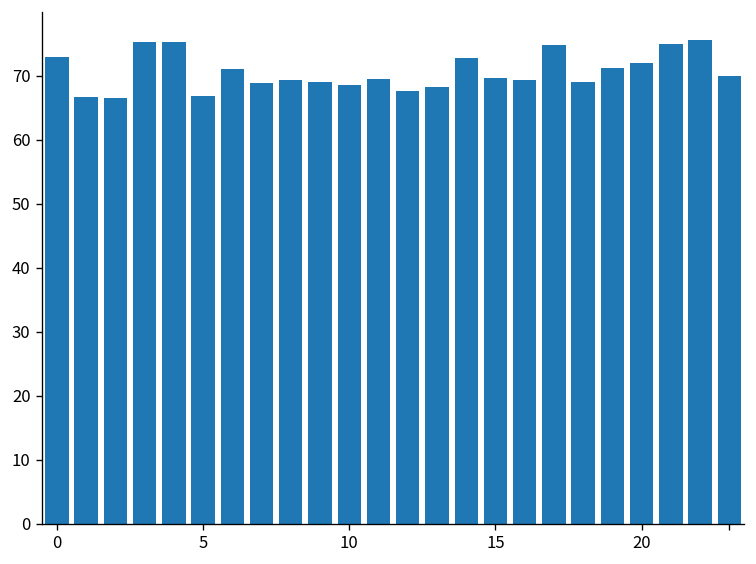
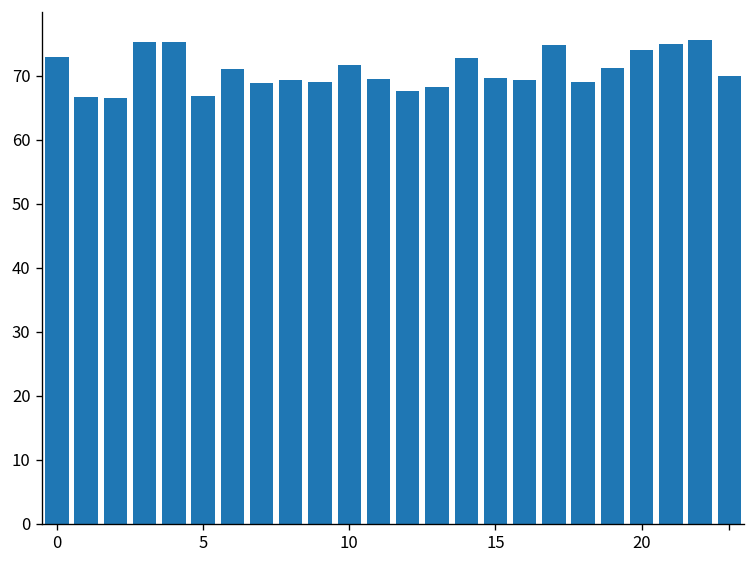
  {
    "0": 73,
    "5": 67,
-   "10": 69,
+   "10": 72,
    "15": 70,
-   "20": 72
+   "20": 74
  }
